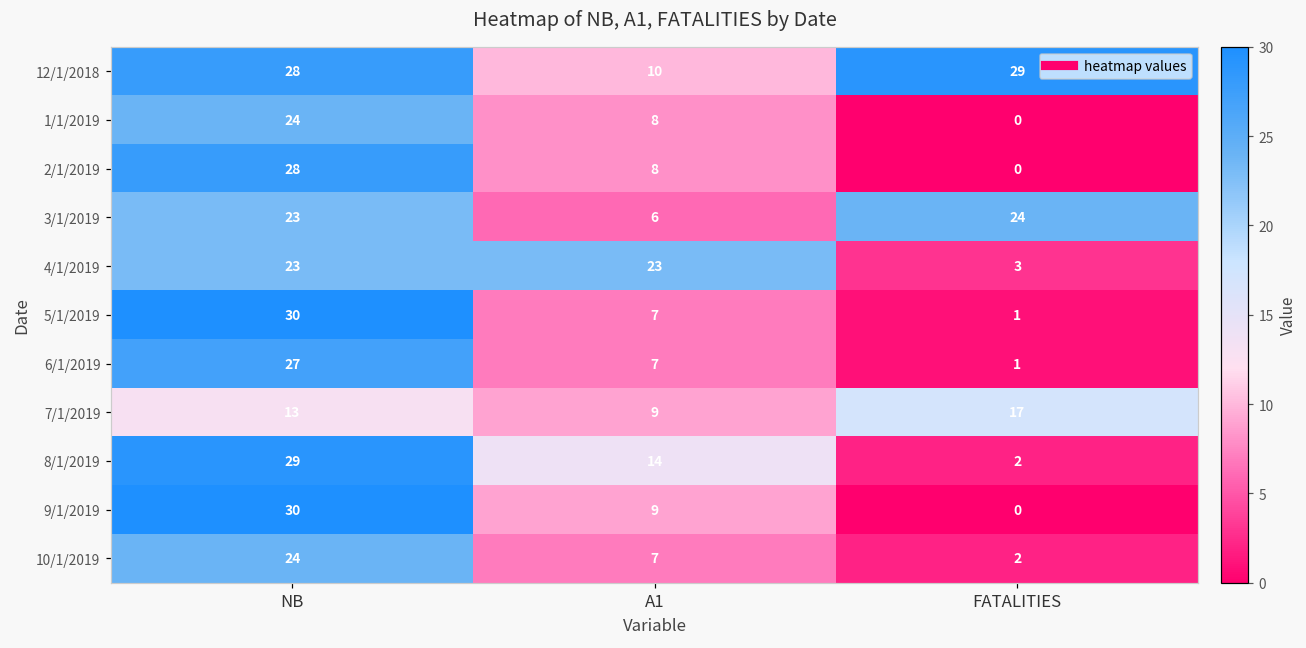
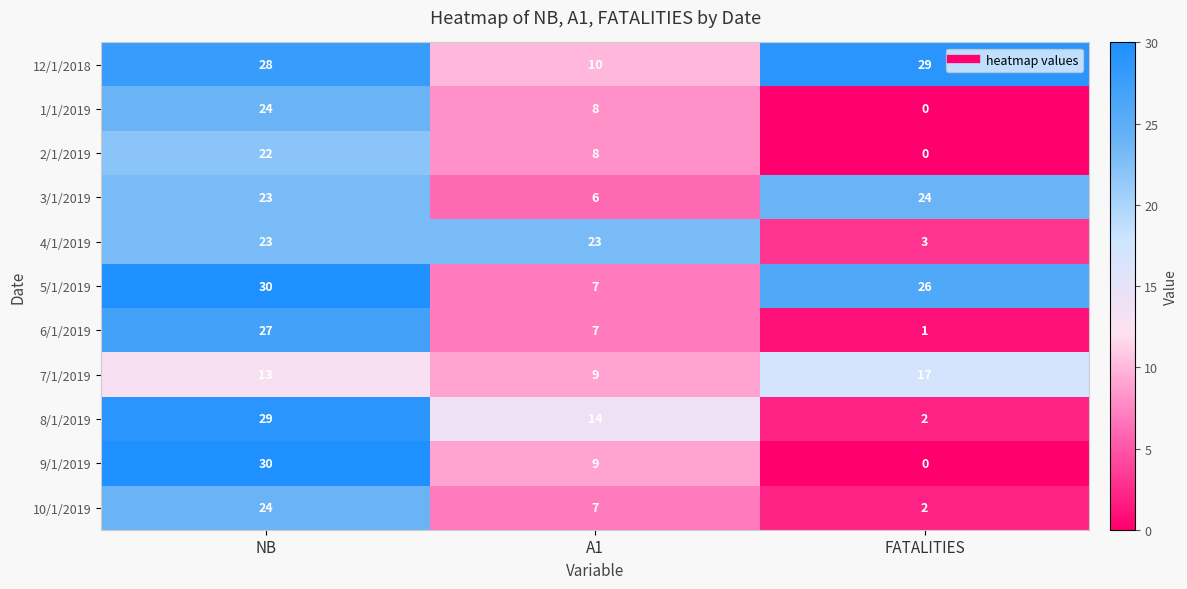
  {
    "12/1/2018": {
      "NB": 28,
      "A1": 10,
      "FATALITIES": 29
    },
    "1/1/2019": {
      "NB": 24,
      "A1": 8,
      "FATALITIES": 0
    },
    "2/1/2019": {
-     "NB": 28,
+     "NB": 22,
      "A1": 8,
      "FATALITIES": 0
    },
    "3/1/2019": {
      "NB": 23,
      "A1": 6,
      "FATALITIES": 24
    },
    "4/1/2019": {
      "NB": 23,
      "A1": 23,
      "FATALITIES": 3
    },
    "5/1/2019": {
      "NB": 30,
      "A1": 7,
-     "FATALITIES": 1
+     "FATALITIES": 26
    },
    "6/1/2019": {
      "NB": 27,
      "A1": 7,
      "FATALITIES": 1
    },
    "7/1/2019": {
      "A1": 9
    },
    "8/1/2019": {
      "NB": 29,
      "FATALITIES": 2
    },
    "9/1/2019": {
      "NB": 30,
      "A1": 9,
      "FATALITIES": 0
    },
    "10/1/2019": {
      "NB": 24,
      "A1": 7,
      "FATALITIES": 2
    }
  }
